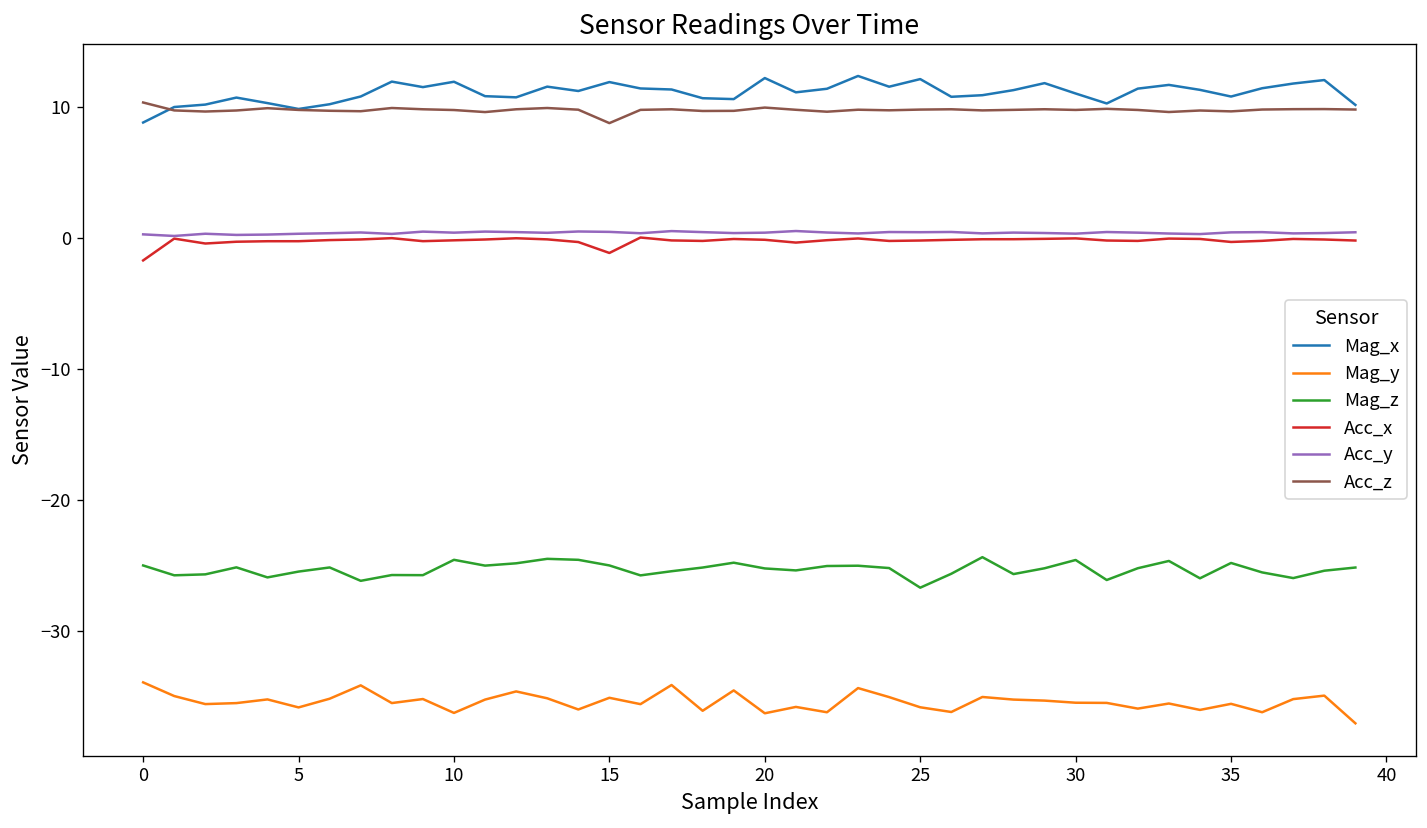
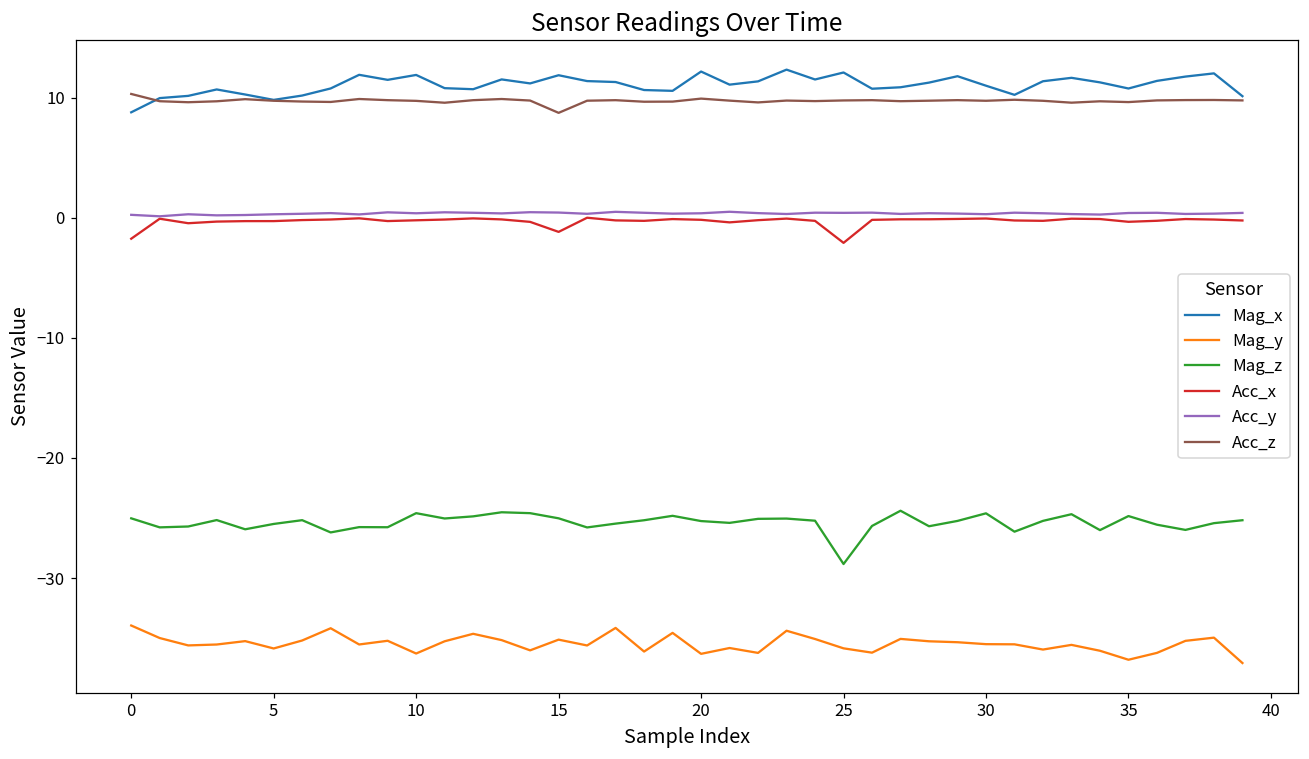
  {
    "Mag_x": {
      "0": 8.8,
      "10": 11.9,
      "15": 11.9,
      "20": 12.2,
      "25": 12.1,
      "30": 11.0,
      "35": 10.8
    },
    "Mag_y": {
      "0": -34.0,
      "5": -35.9,
      "10": -36.3,
      "15": -35.1,
      "20": -36.3,
      "25": -35.9,
      "30": -35.5,
-     "35": -35.6
+     "35": -36.8
    },
    "Mag_z": {
      "0": -25.0,
      "5": -25.5,
      "10": -24.6,
      "15": -25.0,
      "20": -25.3,
-     "25": -26.7,
+     "25": -28.8,
      "30": -24.6,
      "35": -24.8
    },
    "Acc_x": {
      "0": -1.7,
      "5": -0.3,
      "10": -0.2,
      "15": -1.2,
      "20": -0.2,
-     "25": -0.2,
+     "25": -2.1,
      "30": 0.0,
      "35": -0.3
    },
    "Acc_y": {
      "0": 0.3,
      "5": 0.3,
      "10": 0.4,
      "15": 0.4,
      "20": 0.4,
      "25": 0.4,
      "30": 0.3,
      "35": 0.4
    },
    "Acc_z": {
      "0": 10.3,
      "10": 9.8,
      "15": 8.8,
      "20": 9.9,
      "25": 9.8,
      "30": 9.8,
      "35": 9.7
    }
  }
